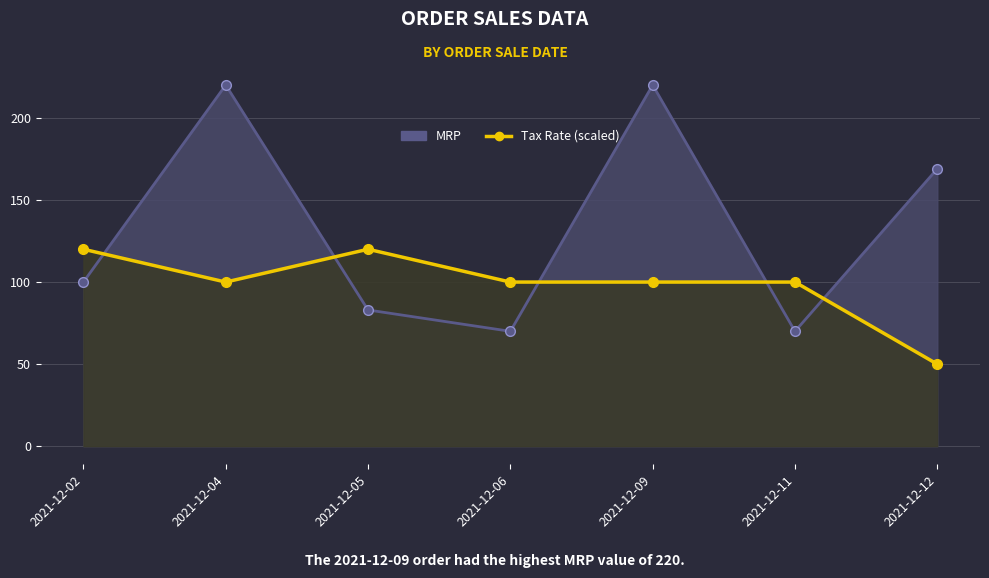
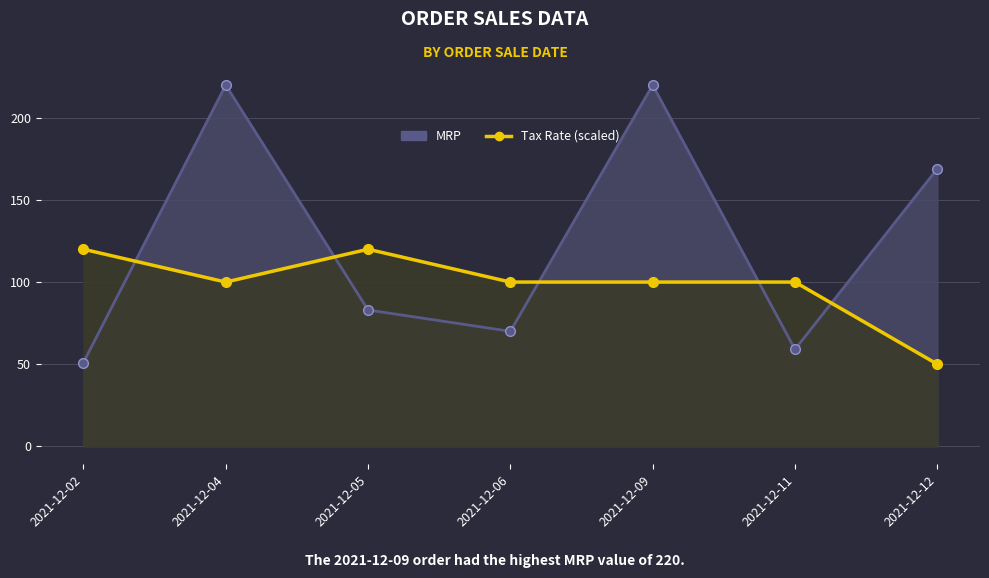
  {
    "MRP": {
-     "2021-12-02": 100,
+     "2021-12-02": 51,
      "2021-12-04": 220,
      "2021-12-05": 83,
      "2021-12-06": 70,
      "2021-12-09": 220,
-     "2021-12-11": 70,
+     "2021-12-11": 59,
      "2021-12-12": 169
    }
  }
